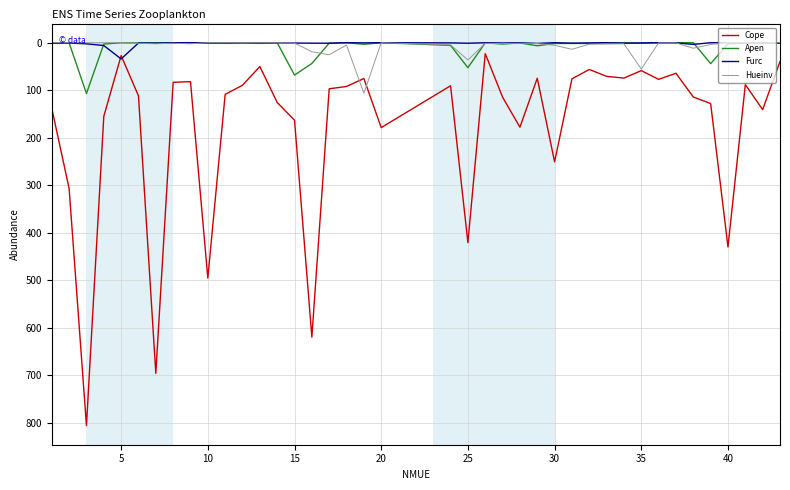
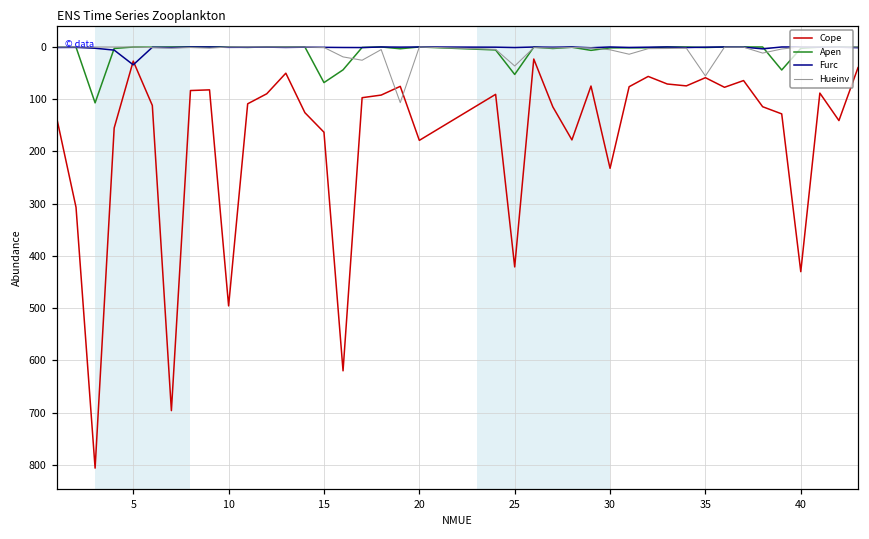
  {
    "Cope": {
      "5": 30,
      "10": 500,
      "15": 160,
      "20": 180,
      "25": 420,
-     "30": 250,
+     "30": 230,
      "40": 430
    },
    "Apen": {
      "15": 70,
      "25": 50
    },
    "Furc": {
      "5": 30,
      "25": 0
    },
    "Hueinv": {
      "25": 40
    }
  }
